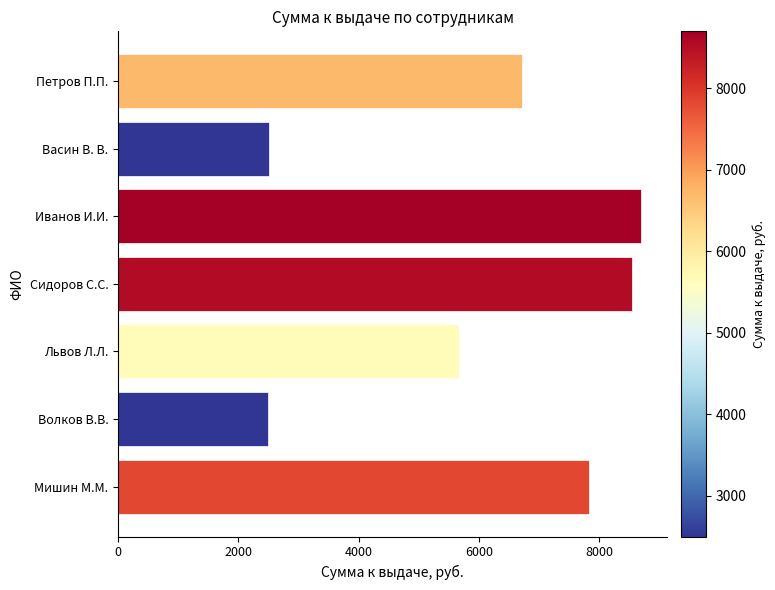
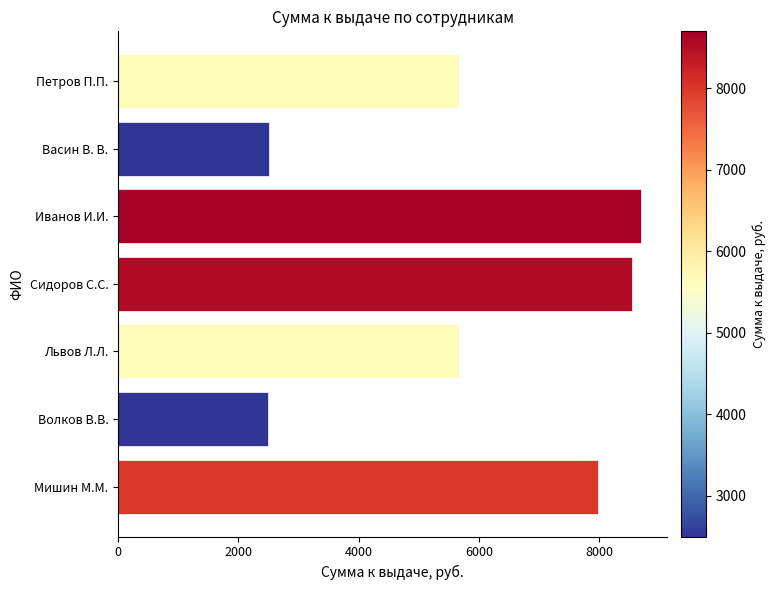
  {
-   "Петров П.П.": 6700,
+   "Петров П.П.": 5700,
    "Васин В. В.": 2500,
    "Иванов И.И.": 8700,
    "Сидоров С.С.": 8600,
    "Львов Л.Л.": 5700,
    "Волков В.В.": 2500,
-   "Мишин М.М.": 7800
+   "Мишин М.М.": 8000
  }
